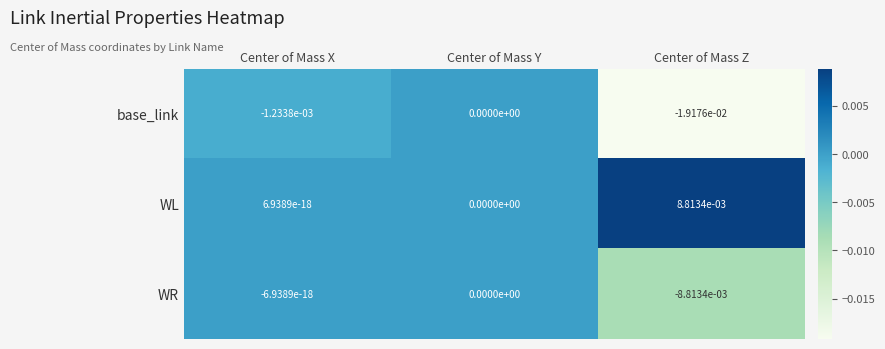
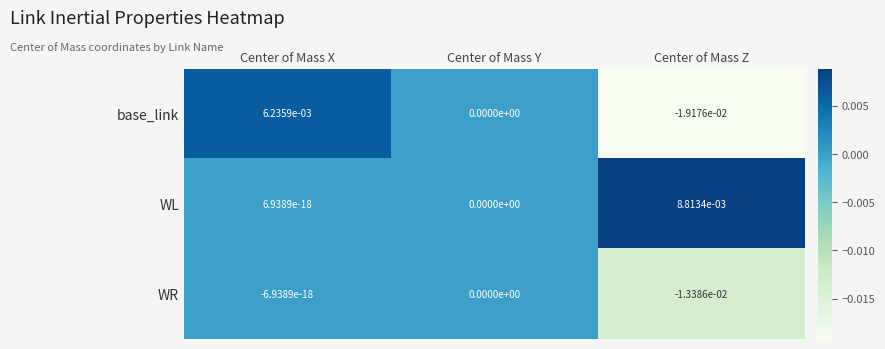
  {
    "base_link": {
-     "Center of Mass X": "-1.2338e-03",
+     "Center of Mass X": "6.2359e-03",
      "Center of Mass Y": "0.0000e+00",
      "Center of Mass Z": "-1.9176e-02"
    },
    "WL": {
      "Center of Mass X": "6.9389e-18",
      "Center of Mass Y": "0.0000e+00",
      "Center of Mass Z": "8.8134e-03"
    },
    "WR": {
      "Center of Mass X": "-6.9389e-18",
      "Center of Mass Y": "0.0000e+00",
-     "Center of Mass Z": "-8.8134e-03"
+     "Center of Mass Z": "-1.3386e-02"
    }
  }
